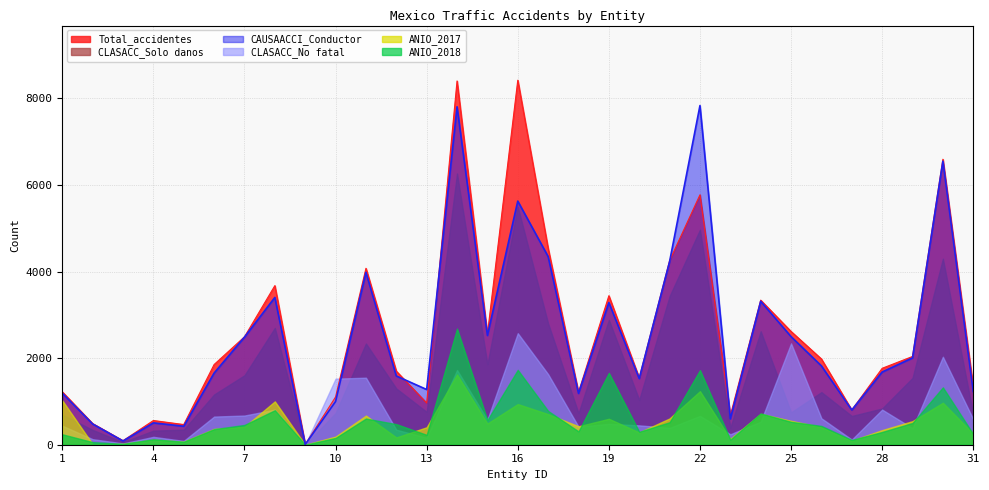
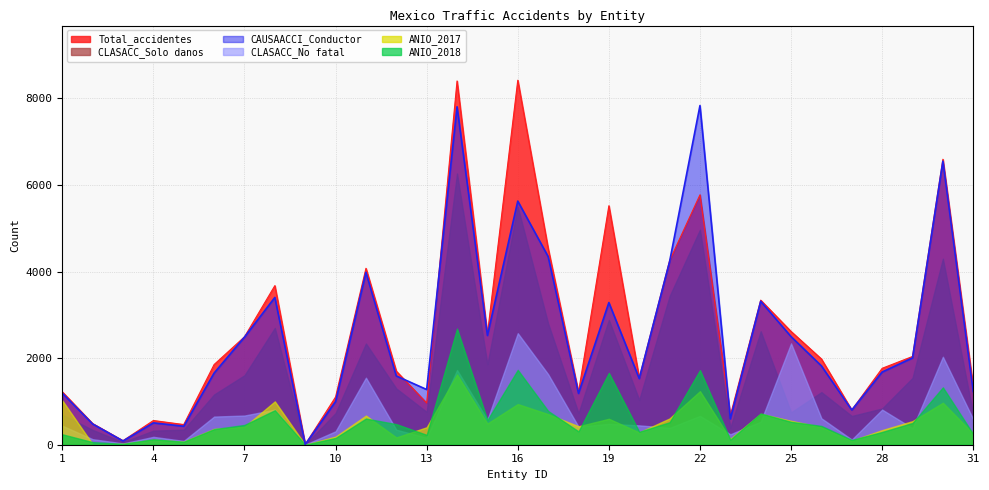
  {
    "Total_accidentes": {
      "10": 1100,
      "13": 1000,
      "16": 8400,
-     "19": 3400,
+     "19": 5500,
      "22": 5800,
      "25": 2600,
      "28": 1800,
      "31": 1300
    },
    "CLASACC_Solo danos": {
      "1": 700,
      "4": 300,
      "7": 1600,
      "10": 700,
      "13": 800,
      "16": 5500,
      "19": 2900,
      "22": 5000,
      "25": 700,
      "31": 700
    },
    "CAUSAACCI_Conductor": {
      "10": 1000,
      "13": 1300,
      "16": 5600,
      "19": 3300,
      "22": 7800,
      "25": 2500,
      "28": 1700,
      "31": 1200
    },
    "CLASACC_No fatal": {
      "1": 400,
      "7": 700,
-     "10": 1500,
+     "10": 300,
      "13": 200,
      "16": 2600,
      "19": 500,
      "22": 700,
      "25": 2300,
      "31": 600
    },
    "ANIO_2017": {
      "1": 1000,
      "13": 400,
      "16": 900,
      "19": 600,
      "22": 1200
    },
    "ANIO_2018": {
      "1": 200,
      "13": 200,
      "16": 1700,
      "19": 1700,
      "22": 1700
    }
  }
